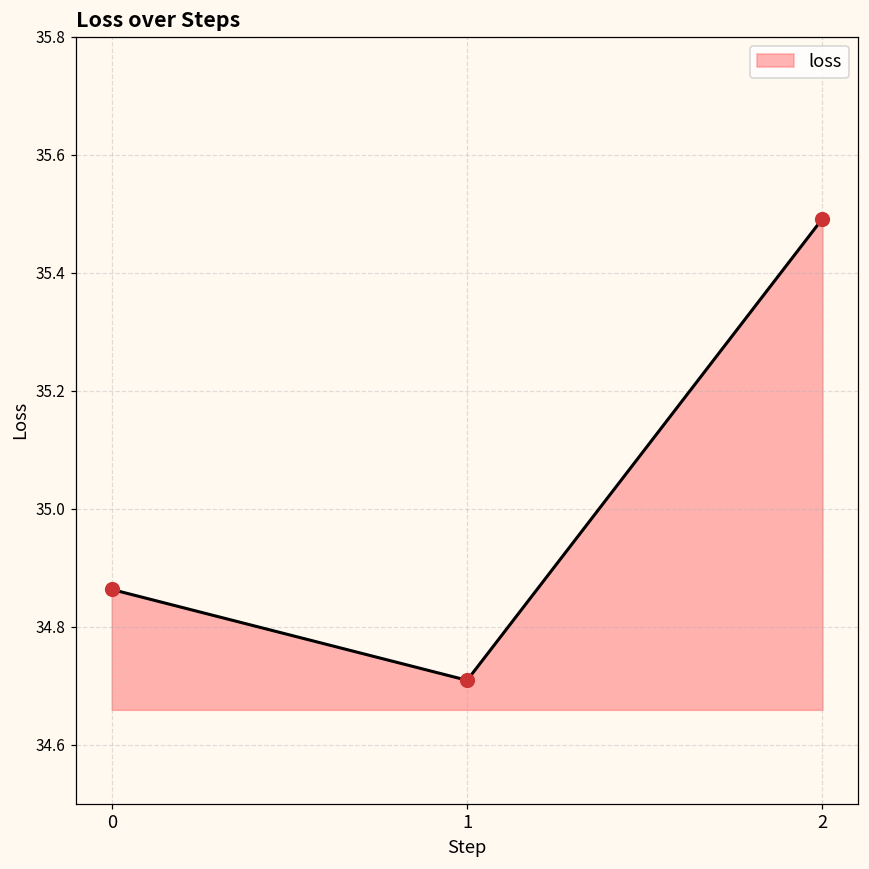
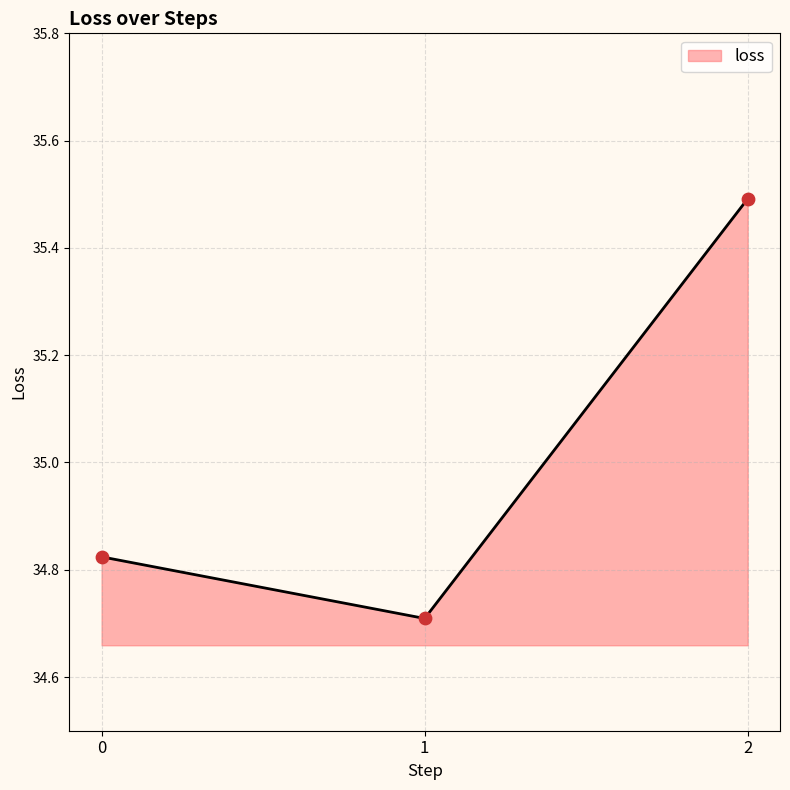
  {
-   "0": 34.86,
+   "0": 34.82,
    "1": 34.71,
    "2": 35.49
  }
